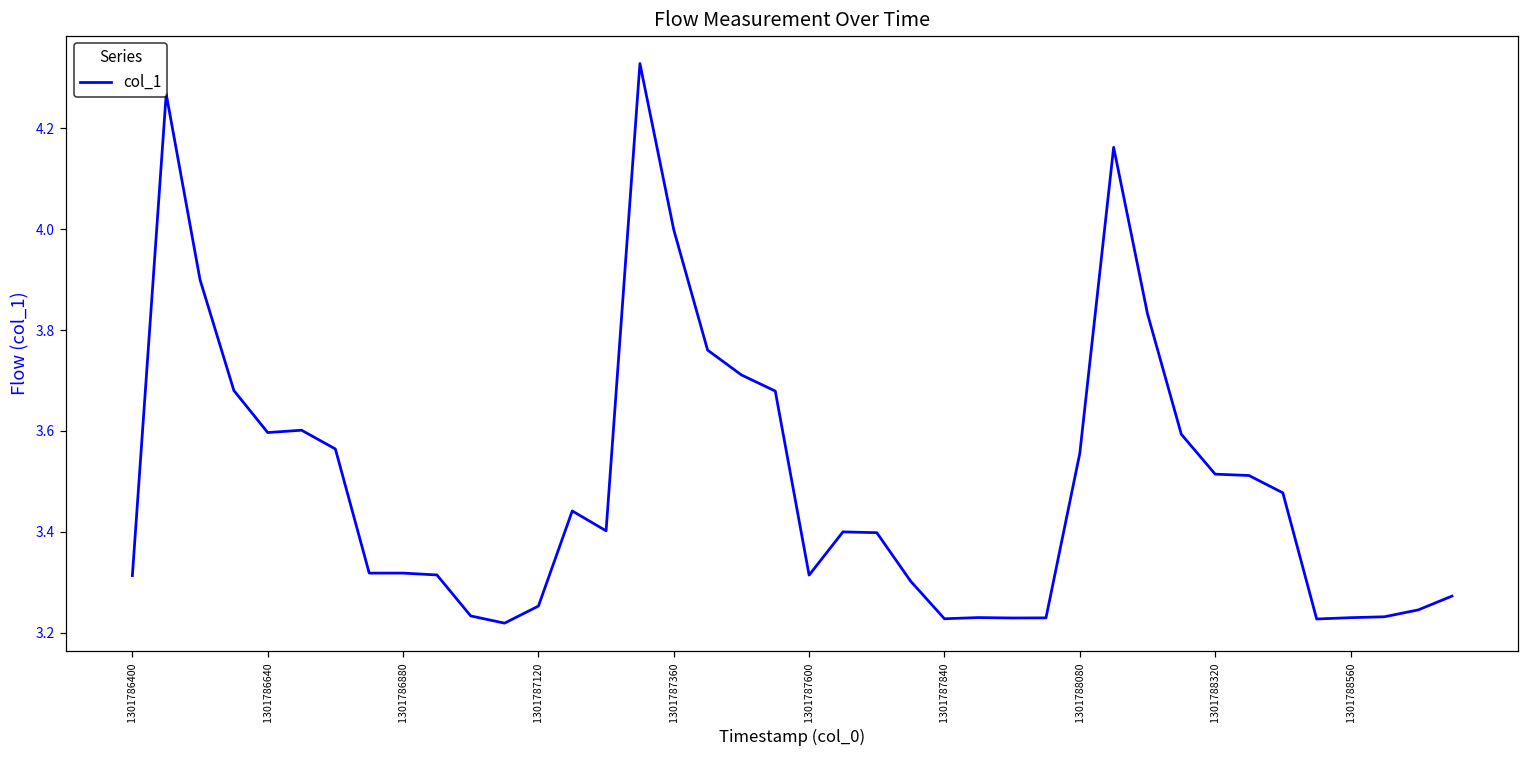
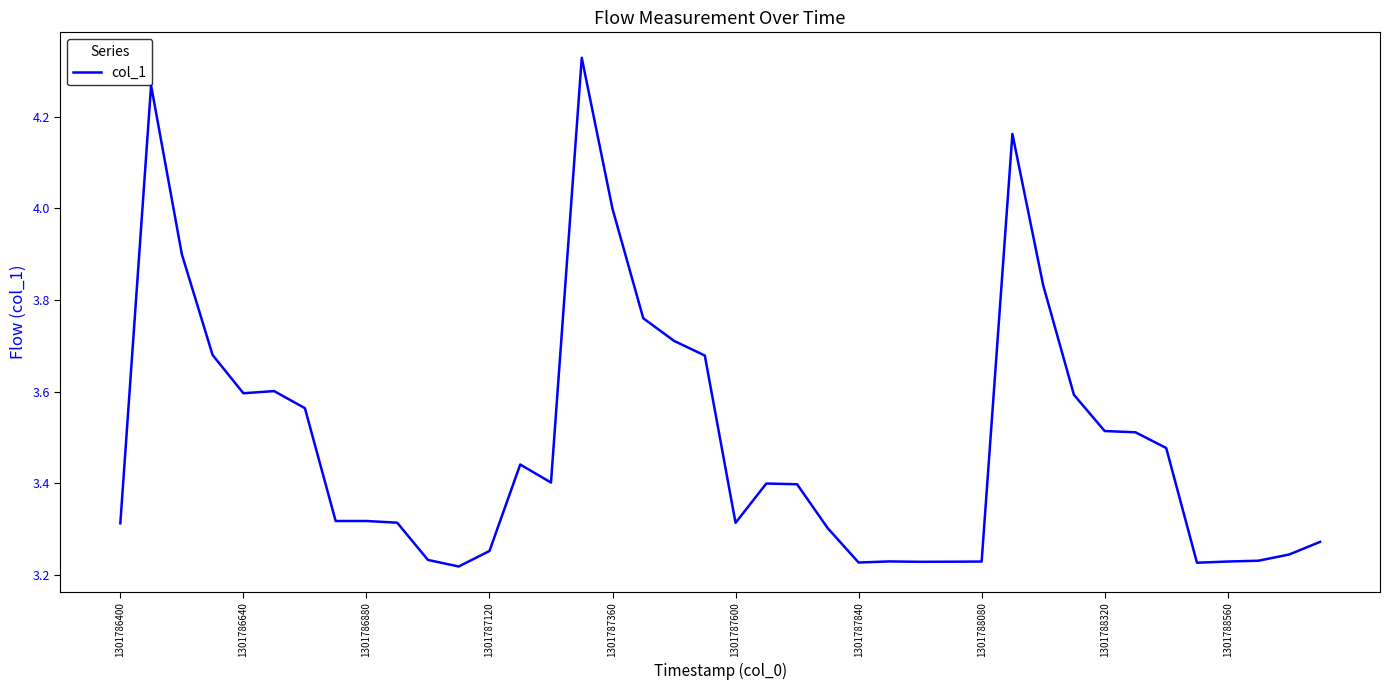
  {
    "1301786400": 3.31,
    "1301786640": 3.60,
    "1301786880": 3.32,
    "1301787120": 3.25,
    "1301787360": 4.00,
    "1301787600": 3.31,
    "1301787840": 3.23,
-   "1301788080": 3.56,
+   "1301788080": 3.23,
    "1301788320": 3.51,
    "1301788560": 3.23
  }
